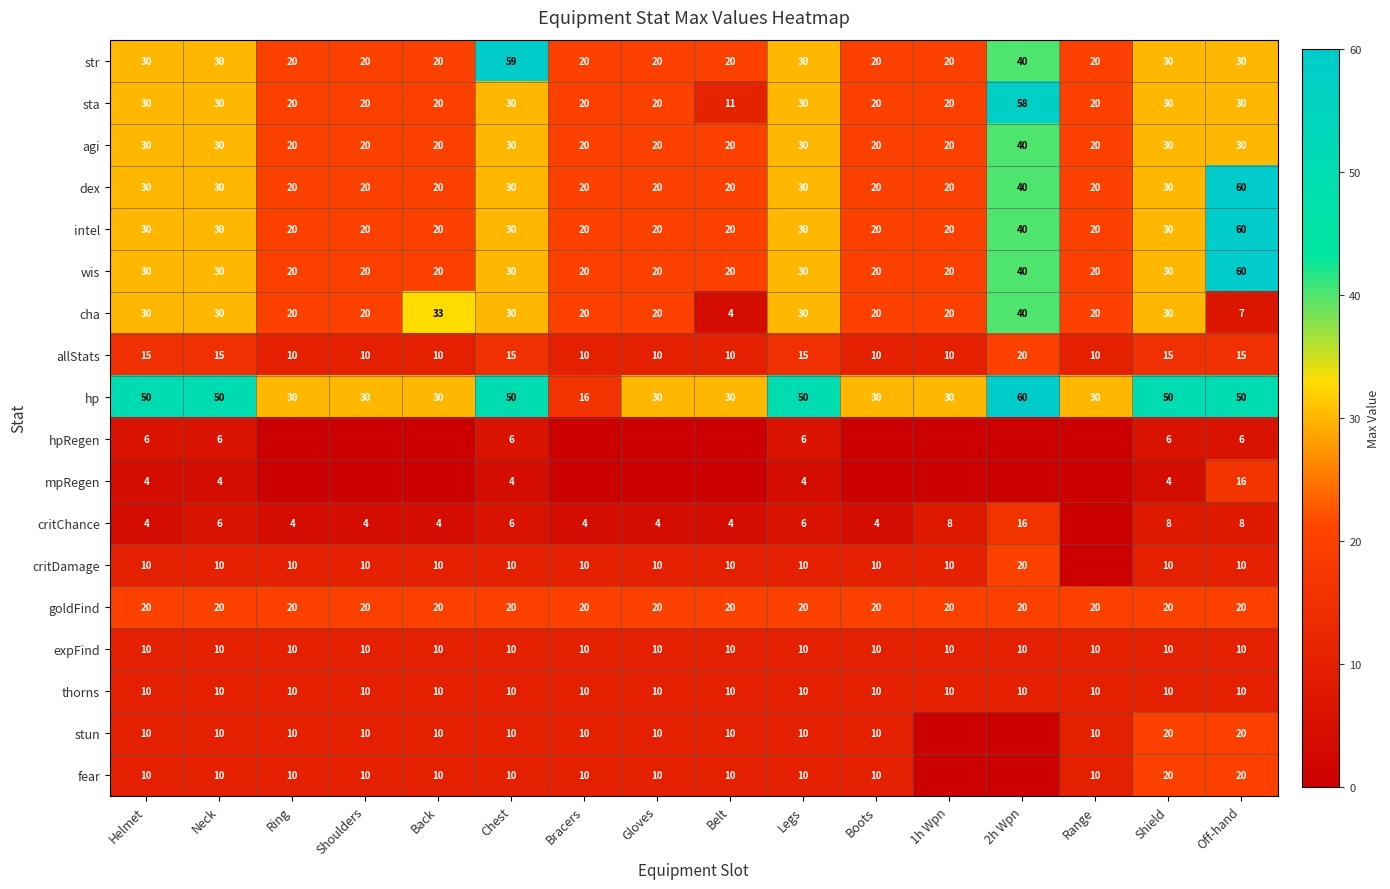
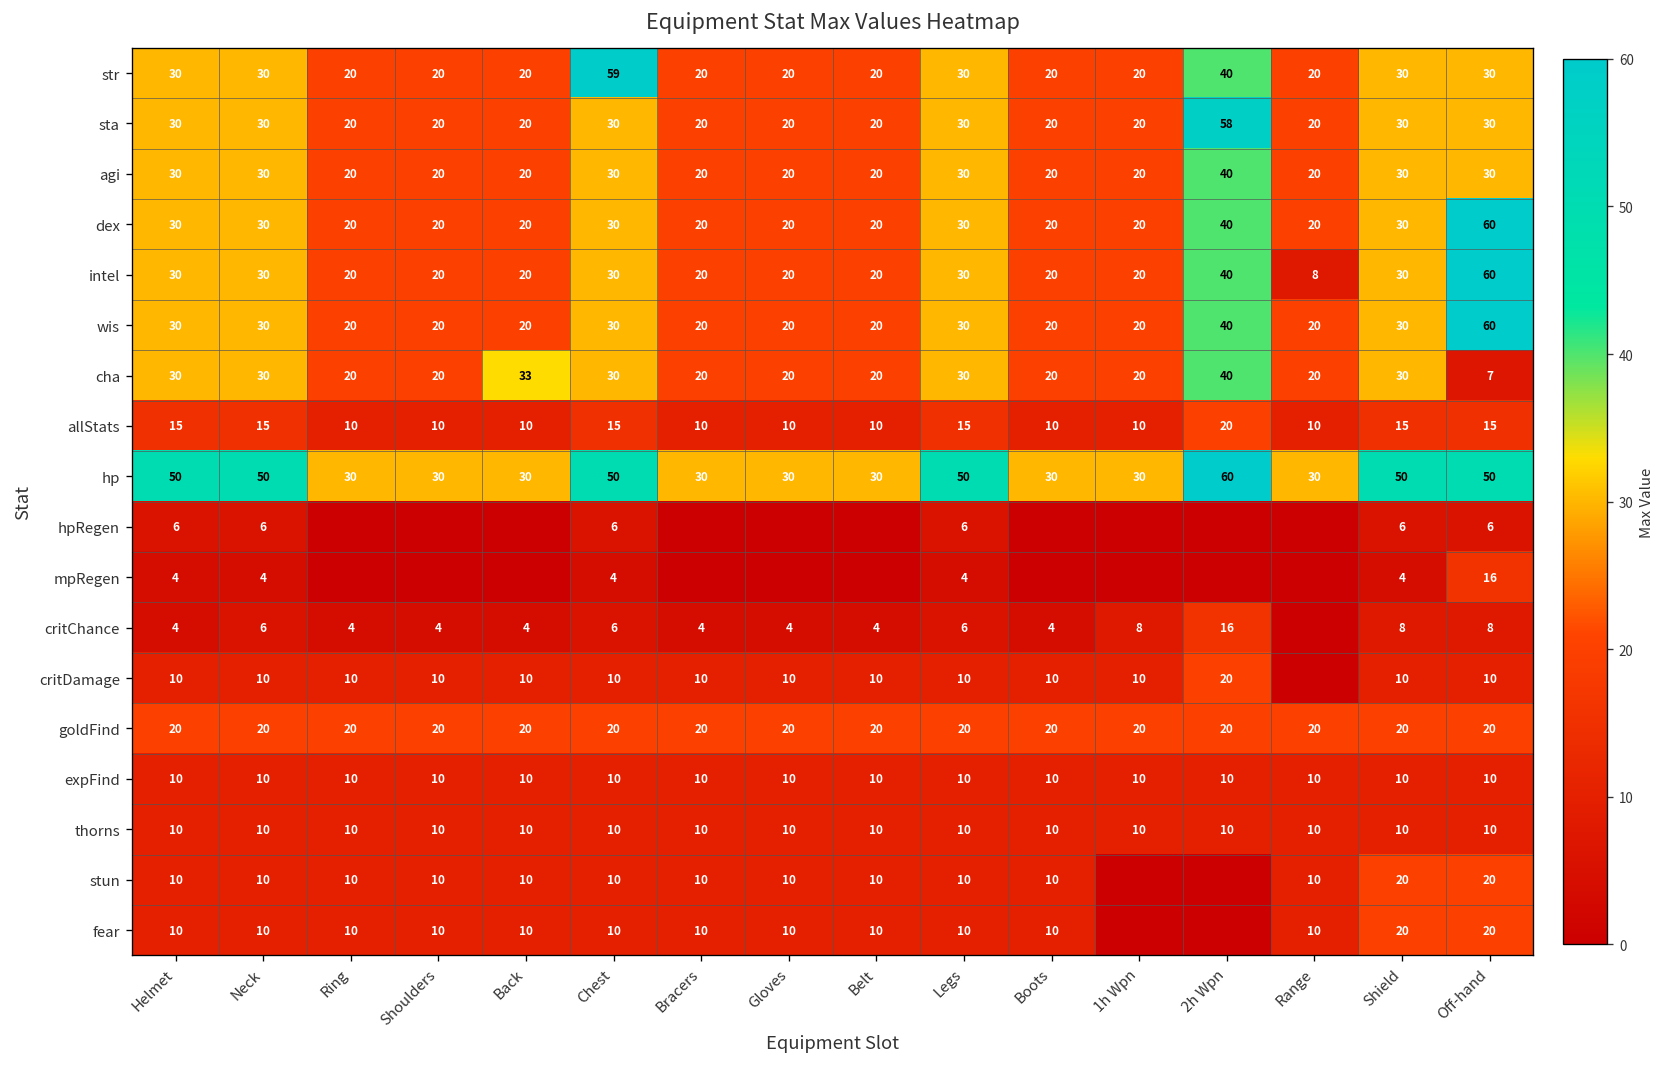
  {
    "sta": {
      "Helmet": 30,
      "Neck": 30,
      "Ring": 20,
      "Shoulders": 20,
      "Back": 20,
      "Chest": 30,
      "Bracers": 20,
      "Gloves": 20,
-     "Belt": 11,
+     "Belt": 20,
      "Legs": 30,
      "Boots": 20,
      "1h Wpn": 20,
      "2h Wpn": 58,
      "Range": 20,
      "Shield": 30,
      "Off-hand": 30
    },
    "intel": {
      "Helmet": 30,
      "Neck": 30,
      "Ring": 20,
      "Shoulders": 20,
      "Back": 20,
      "Chest": 30,
      "Bracers": 20,
      "Gloves": 20,
      "Belt": 20,
      "Legs": 30,
      "Boots": 20,
      "1h Wpn": 20,
      "2h Wpn": 40,
-     "Range": 20,
+     "Range": 8,
      "Shield": 30,
      "Off-hand": 60
    },
    "cha": {
      "Helmet": 30,
      "Neck": 30,
      "Ring": 20,
      "Shoulders": 20,
      "Back": 33,
      "Chest": 30,
      "Bracers": 20,
      "Gloves": 20,
-     "Belt": 4,
+     "Belt": 20,
      "Legs": 30,
      "Boots": 20,
      "1h Wpn": 20,
      "2h Wpn": 40,
      "Range": 20,
      "Shield": 30,
      "Off-hand": 7
    },
    "hp": {
      "Helmet": 50,
      "Neck": 50,
      "Ring": 30,
      "Shoulders": 30,
      "Back": 30,
      "Chest": 50,
-     "Bracers": 16,
+     "Bracers": 30,
      "Gloves": 30,
      "Belt": 30,
      "Legs": 50,
      "Boots": 30,
      "1h Wpn": 30,
      "2h Wpn": 60,
      "Range": 30,
      "Shield": 50,
      "Off-hand": 50
    }
  }
